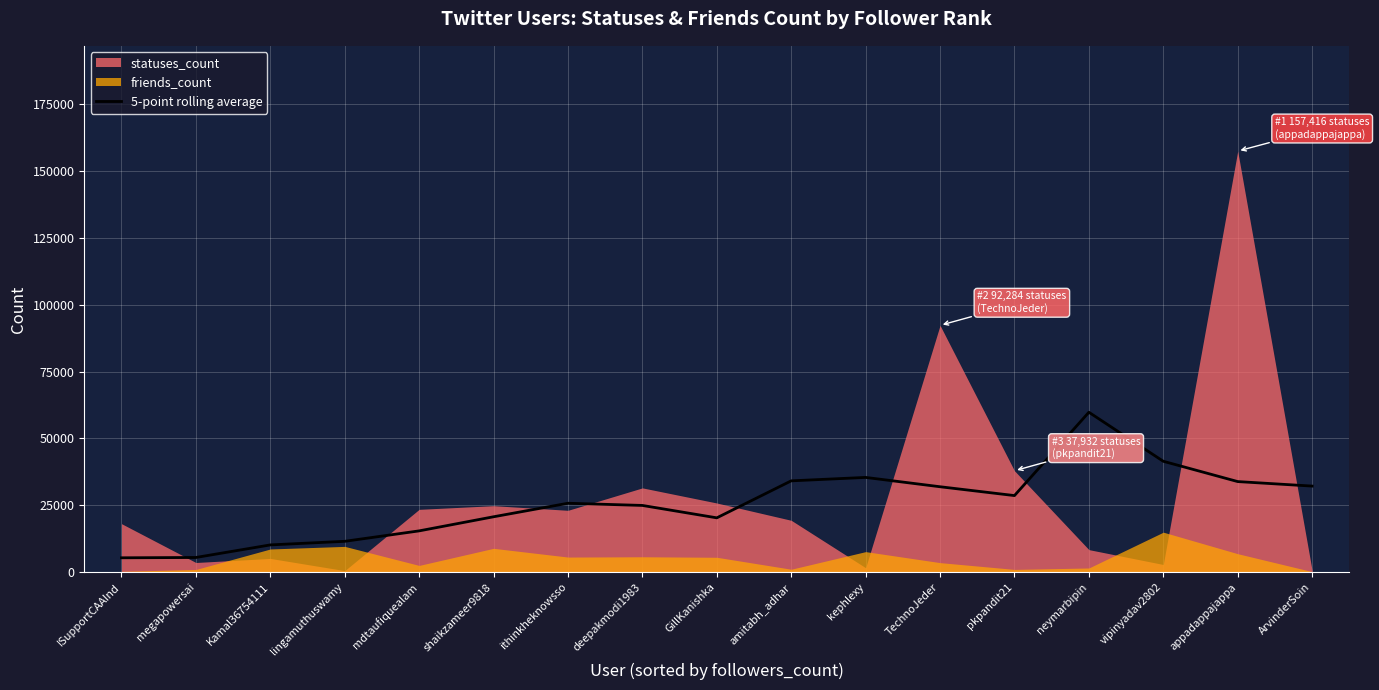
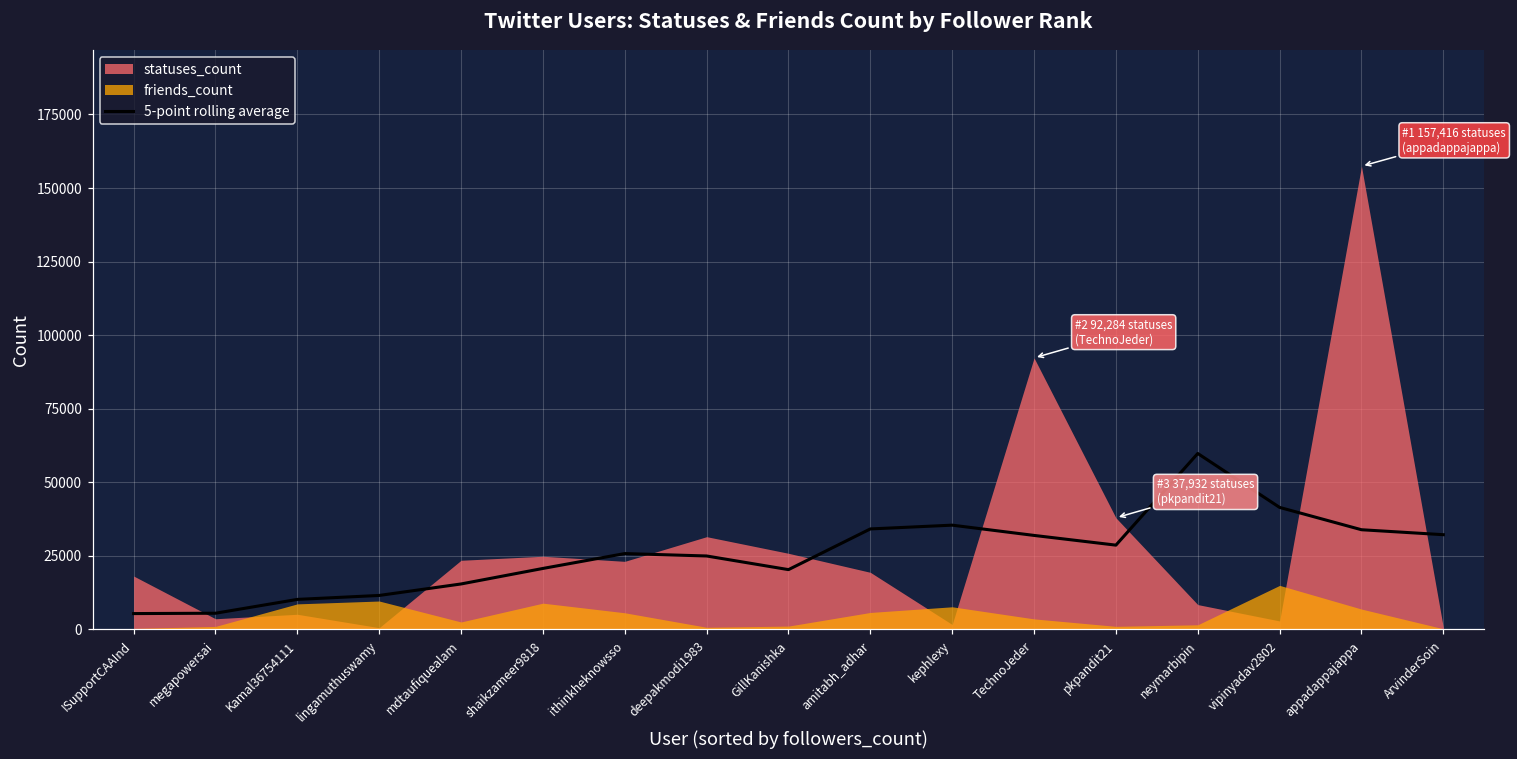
  {
    "5-point rolling average": {
      "ISupportCAAInd": 5000,
      "megapowersai": 6000,
      "Kamal36754111": 10000,
      "lingamuthuswamy": 12000,
      "mdtaufiquealam": 15000,
      "shaikzameer9818": 21000,
      "ithinkheknowsso": 26000,
      "deepakmodi1983": 25000,
      "GillKanishka": 20000,
      "amitabh_adhar": 34000,
      "kephlexy": 35000,
      "TechnoJeder": 32000,
      "pkpandit21": 29000,
      "neymarbipin": 60000,
      "vipinyadav2802": 41000,
      "appadappajappa": 34000,
      "ArvinderSoin": 32000
    },
    "statuses_count": {
      "ISupportCAAInd": 18000,
      "megapowersai": 4000,
      "Kamal36754111": 5000,
      "mdtaufiquealam": 23000,
      "shaikzameer9818": 25000,
      "ithinkheknowsso": 23000,
      "deepakmodi1983": 32000,
      "GillKanishka": 26000,
      "amitabh_adhar": 19000,
      "kephlexy": 2000,
      "neymarbipin": 8000,
      "vipinyadav2802": 3000
    },
    "friends_count": {
      "megapowersai": 1000,
      "Kamal36754111": 9000,
      "lingamuthuswamy": 10000,
      "mdtaufiquealam": 3000,
      "shaikzameer9818": 9000,
      "ithinkheknowsso": 6000,
-     "deepakmodi1983": 6000,
-     "GillKanishka": 6000,
-     "amitabh_adhar": 1000,
+     "deepakmodi1983": 1000,
+     "GillKanishka": 1000,
+     "amitabh_adhar": 6000,
      "kephlexy": 8000,
      "TechnoJeder": 4000,
      "pkpandit21": 1000,
      "neymarbipin": 2000,
      "vipinyadav2802": 15000,
      "appadappajappa": 7000
    }
  }
